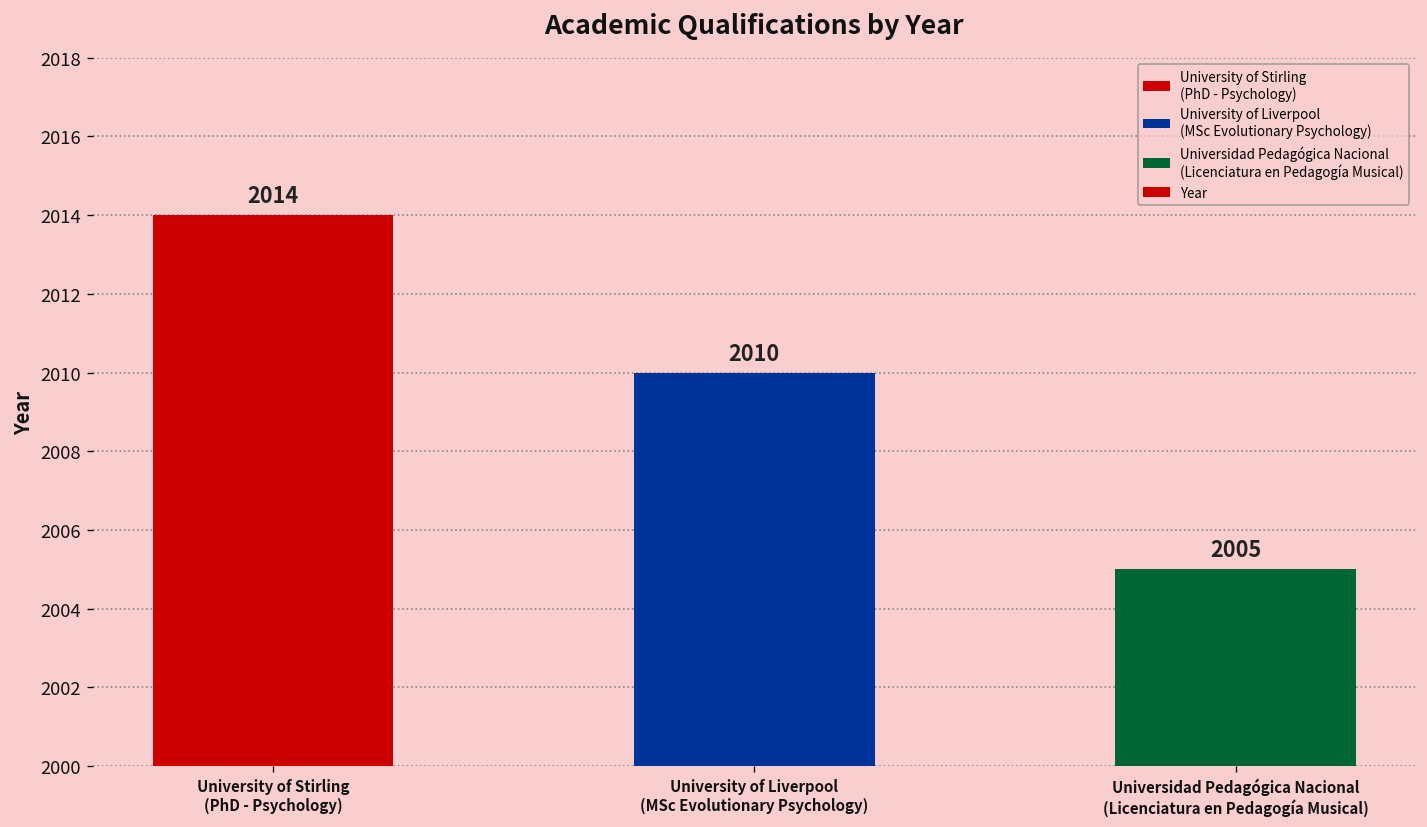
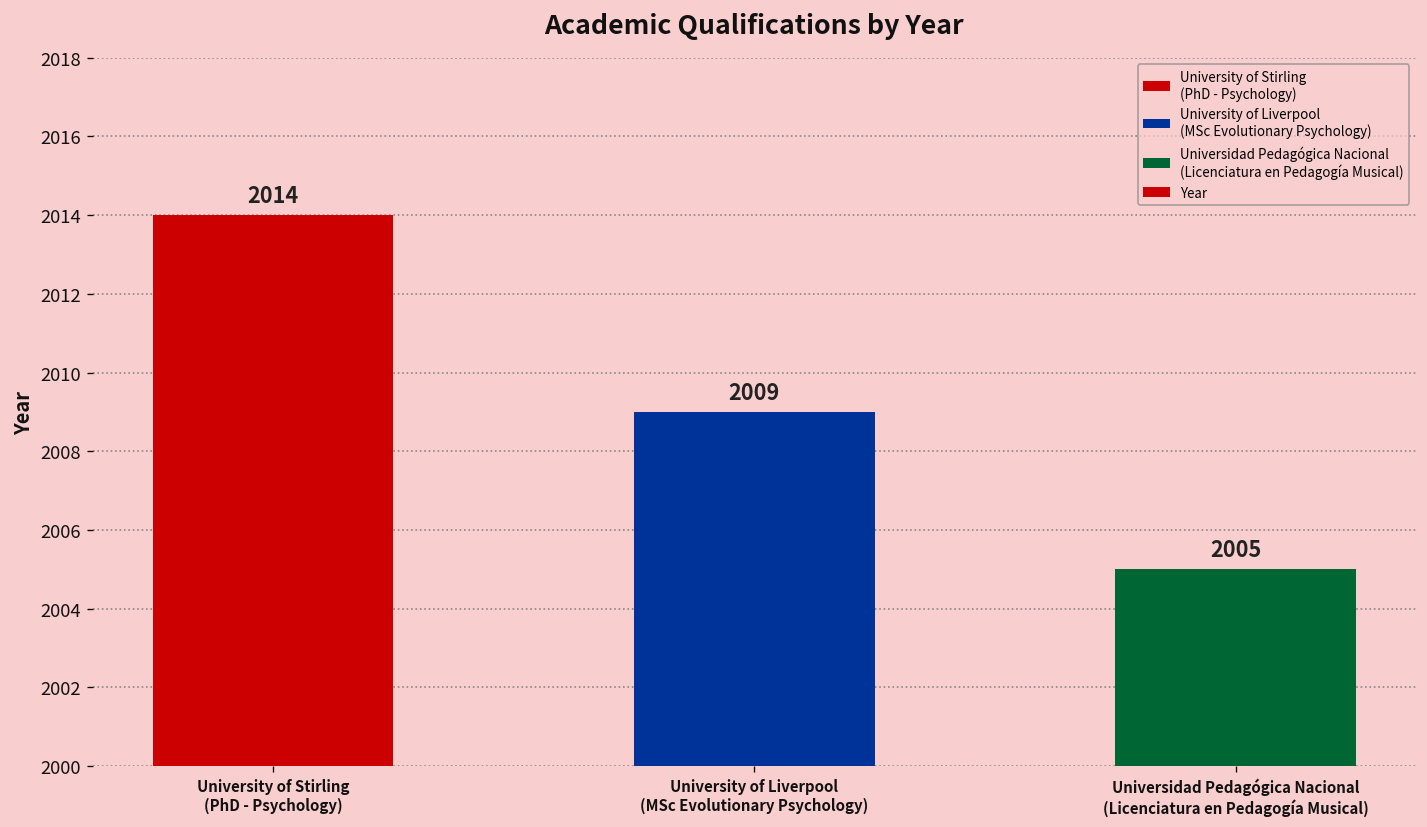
  {
    "University of Stirling (PhD - Psychology)": 2014,
-   "University of Liverpool (MSc Evolutionary Psychology)": 2010,
+   "University of Liverpool (MSc Evolutionary Psychology)": 2009,
    "Universidad Pedagógica Nacional (Licenciatura en Pedagogía Musical)": 2005
  }
